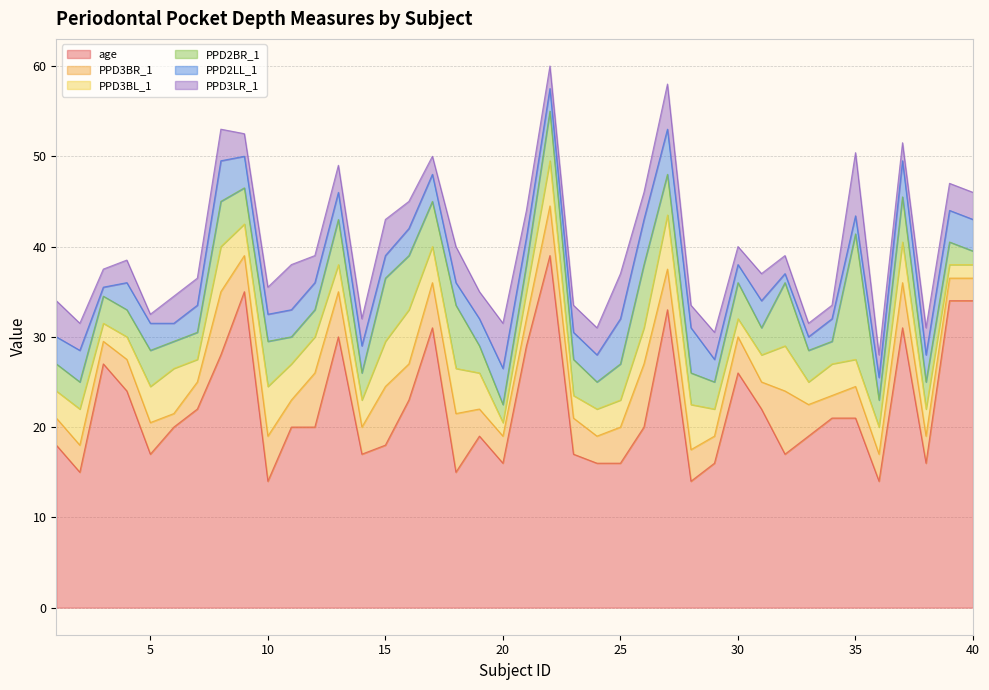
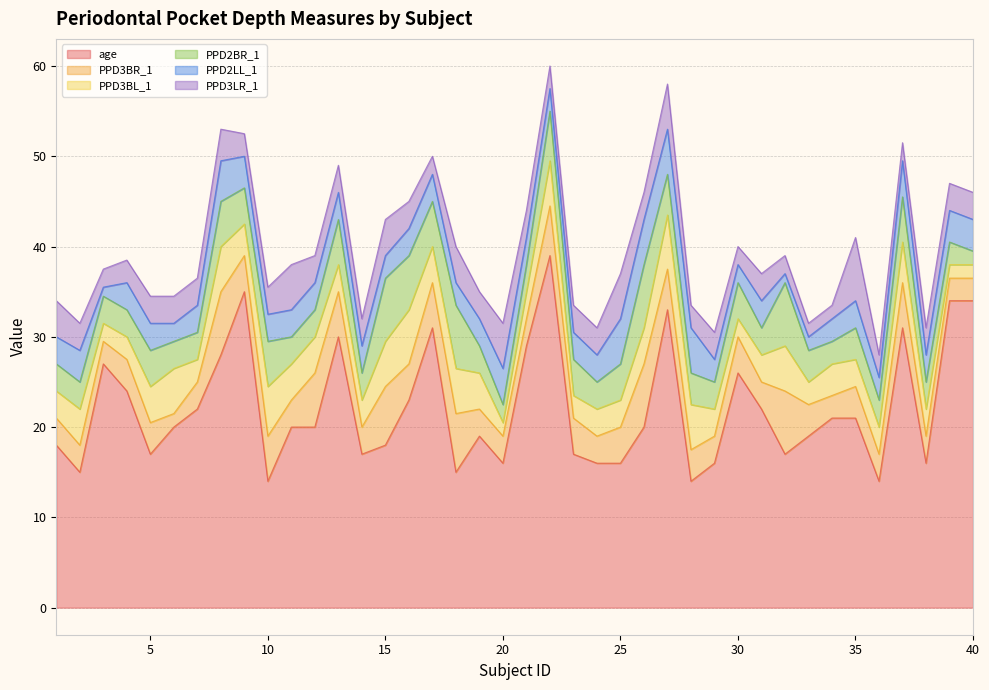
  {
    "PPD2BR_1": {
      "5": 4,
      "10": 5,
      "15": 7,
      "20": 2,
      "25": 4,
      "30": 4,
-     "35": 14,
+     "35": 4,
      "40": 2
    },
    "PPD2LL_1": {
      "5": 3,
      "10": 3,
      "15": 3,
      "20": 4,
      "25": 5,
      "30": 2,
-     "35": 2,
+     "35": 3,
      "40": 4
    },
    "PPD3LR_1": {
-     "5": 1,
+     "5": 3,
      "10": 3,
      "15": 4,
      "20": 5,
      "25": 5,
      "30": 2,
      "35": 7,
      "40": 3
    }
  }
